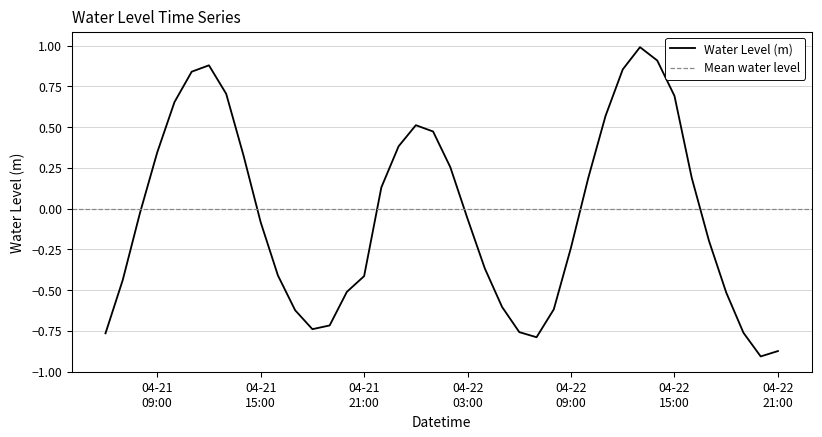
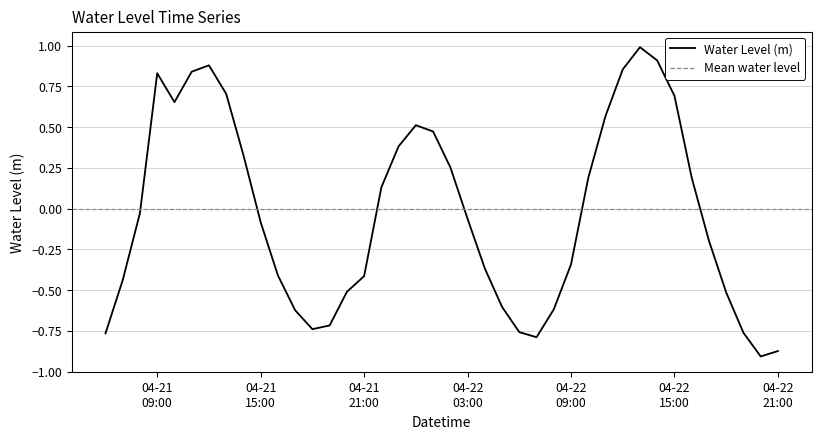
  {
-   "04-21 09:00": 0.34,
+   "04-21 09:00": 0.83,
    "04-21 15:00": -0.08,
    "04-21 21:00": -0.41,
    "04-22 03:00": -0.06,
-   "04-22 09:00": -0.24,
+   "04-22 09:00": -0.34,
    "04-22 15:00": 0.69,
    "04-22 21:00": -0.87
  }
